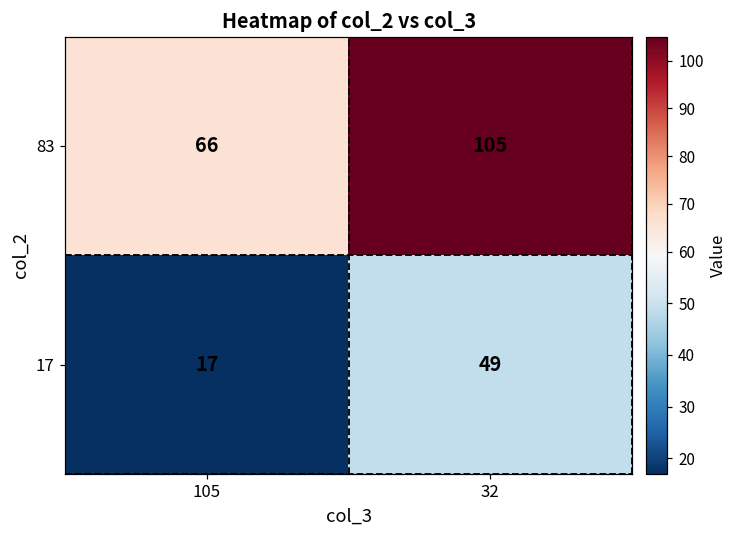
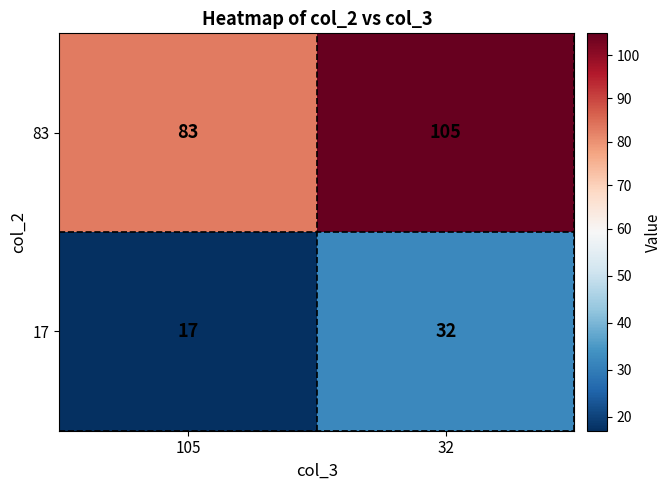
  {
    "83": {
-     "105": 66,
+     "105": 83,
      "32": 105
    },
    "17": {
      "105": 17,
-     "32": 49
+     "32": 32
    }
  }
